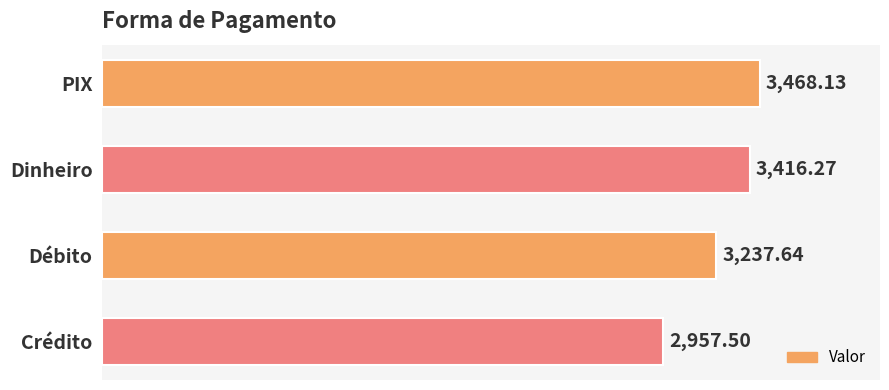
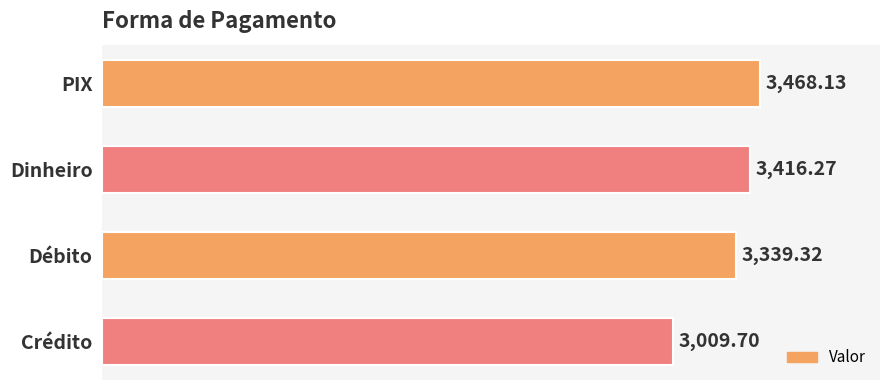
  {
    "PIX": "3,468.13",
    "Dinheiro": "3,416.27",
-   "Débito": "3,237.64",
-   "Crédito": "2,957.50"
+   "Débito": "3,339.32",
+   "Crédito": "3,009.70"
  }
